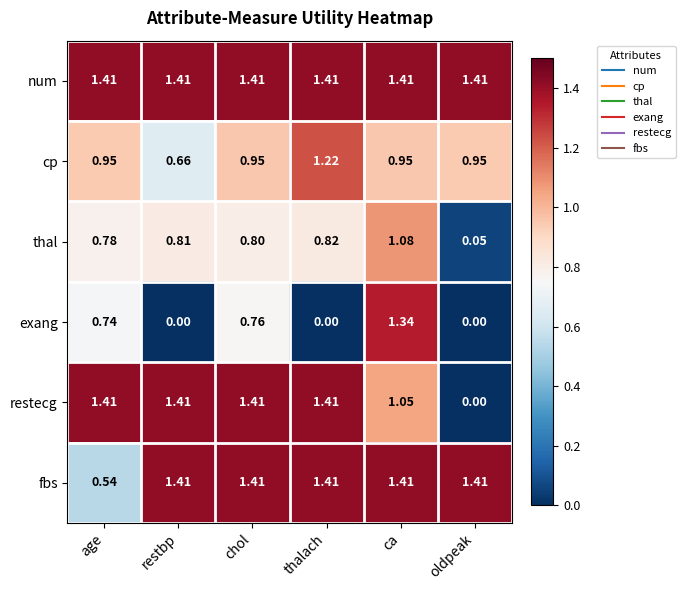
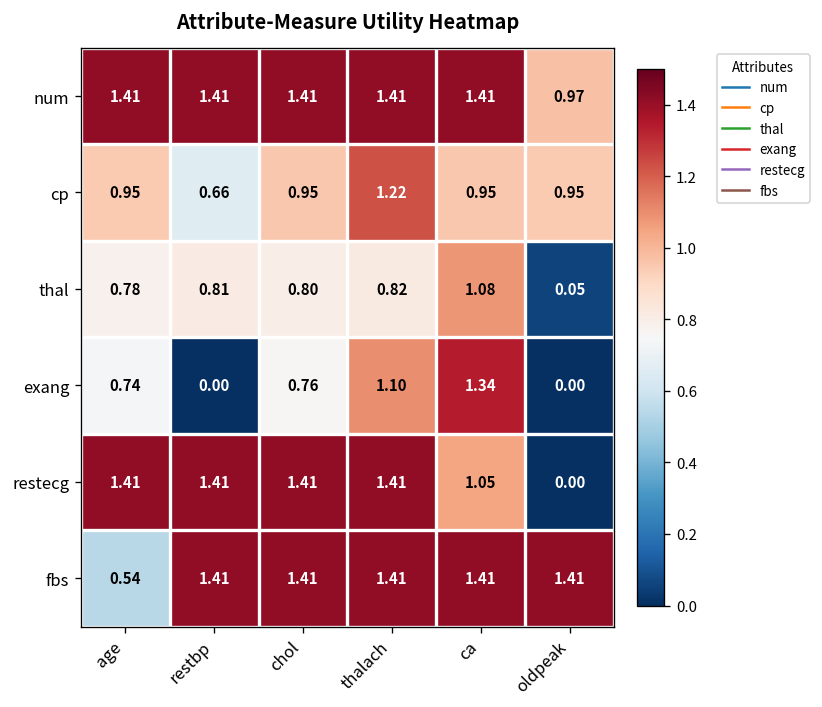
  {
    "num": {
      "age": 1.41,
      "restbp": 1.41,
      "chol": 1.41,
      "thalach": 1.41,
      "ca": 1.41,
-     "oldpeak": 1.41
+     "oldpeak": 0.97
    },
    "cp": {
      "age": 0.95,
      "restbp": 0.66,
      "chol": 0.95,
      "thalach": 1.22,
      "ca": 0.95,
      "oldpeak": 0.95
    },
    "thal": {
      "age": 0.78,
      "restbp": 0.81,
      "chol": 0.80,
      "thalach": 0.82,
      "ca": 1.08,
      "oldpeak": 0.05
    },
    "exang": {
      "age": 0.74,
      "restbp": 0.00,
      "chol": 0.76,
-     "thalach": 0.00,
+     "thalach": 1.10,
      "ca": 1.34,
      "oldpeak": 0.00
    },
    "restecg": {
      "age": 1.41,
      "restbp": 1.41,
      "chol": 1.41,
      "thalach": 1.41,
      "ca": 1.05,
      "oldpeak": 0.00
    },
    "fbs": {
      "age": 0.54,
      "restbp": 1.41,
      "chol": 1.41,
      "thalach": 1.41,
      "ca": 1.41,
      "oldpeak": 1.41
    }
  }
